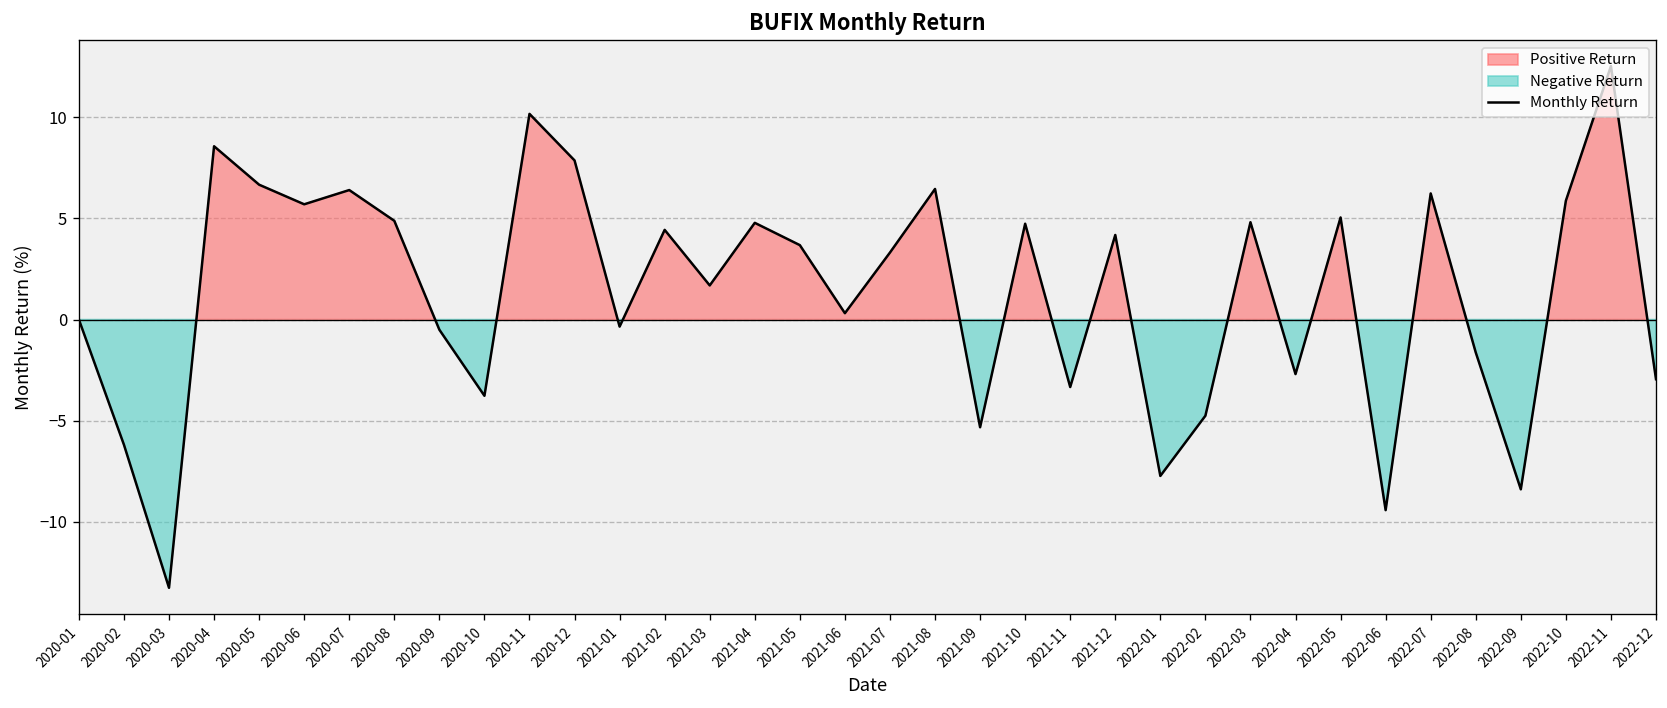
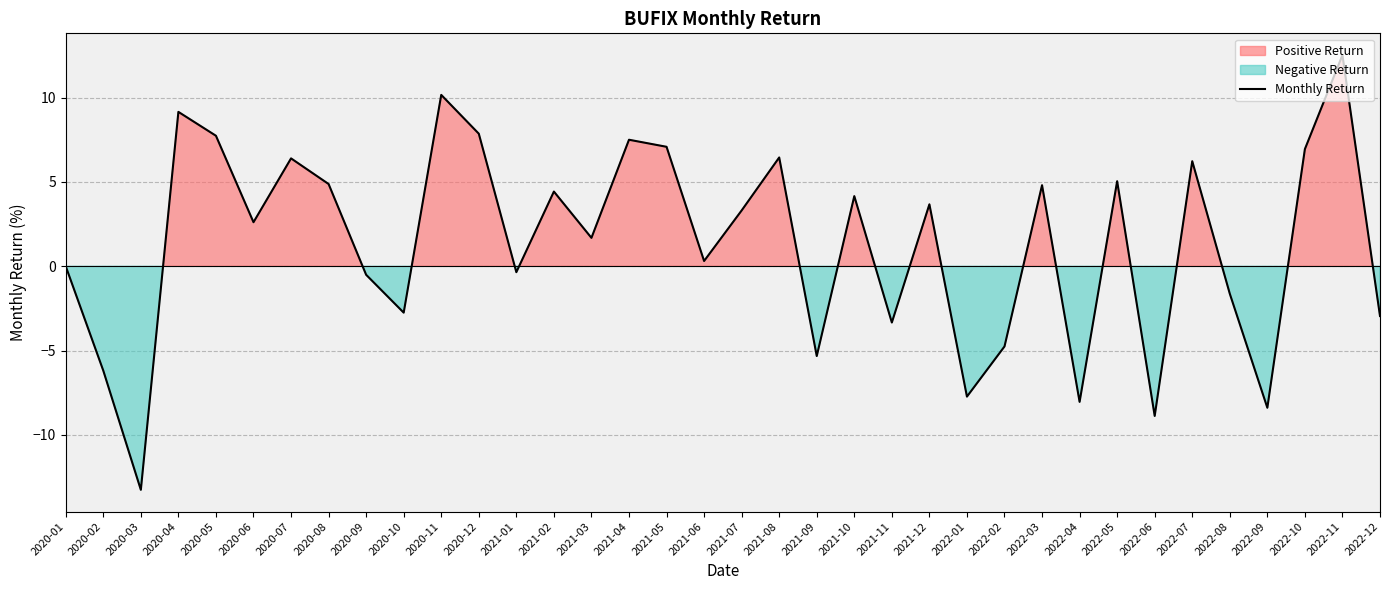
  {
    "2020-01": 0.0,
    "2020-02": -6.2,
    "2020-03": -13.3,
-   "2020-04": 8.6,
-   "2020-05": 6.7,
-   "2020-06": 5.7,
+   "2020-04": 9.2,
+   "2020-05": 7.7,
+   "2020-06": 2.6,
    "2020-07": 6.4,
    "2020-08": 4.9,
    "2020-09": -0.5,
-   "2020-10": -3.8,
+   "2020-10": -2.7,
    "2020-11": 10.2,
    "2020-12": 7.9,
    "2021-01": -0.3,
    "2021-02": 4.4,
    "2021-03": 1.7,
-   "2021-04": 4.8,
-   "2021-05": 3.7,
+   "2021-04": 7.5,
+   "2021-05": 7.1,
    "2021-06": 0.3,
    "2021-07": 3.3,
    "2021-08": 6.5,
    "2021-09": -5.3,
-   "2021-10": 4.7,
+   "2021-10": 4.2,
    "2021-11": -3.3,
-   "2021-12": 4.2,
+   "2021-12": 3.7,
    "2022-01": -7.7,
    "2022-02": -4.8,
    "2022-03": 4.8,
-   "2022-04": -2.7,
+   "2022-04": -8.0,
    "2022-05": 5.0,
-   "2022-06": -9.4,
+   "2022-06": -8.9,
    "2022-07": 6.2,
    "2022-08": -1.6,
    "2022-09": -8.4,
-   "2022-10": 5.9,
+   "2022-10": 6.9,
    "2022-12": -2.9
  }
